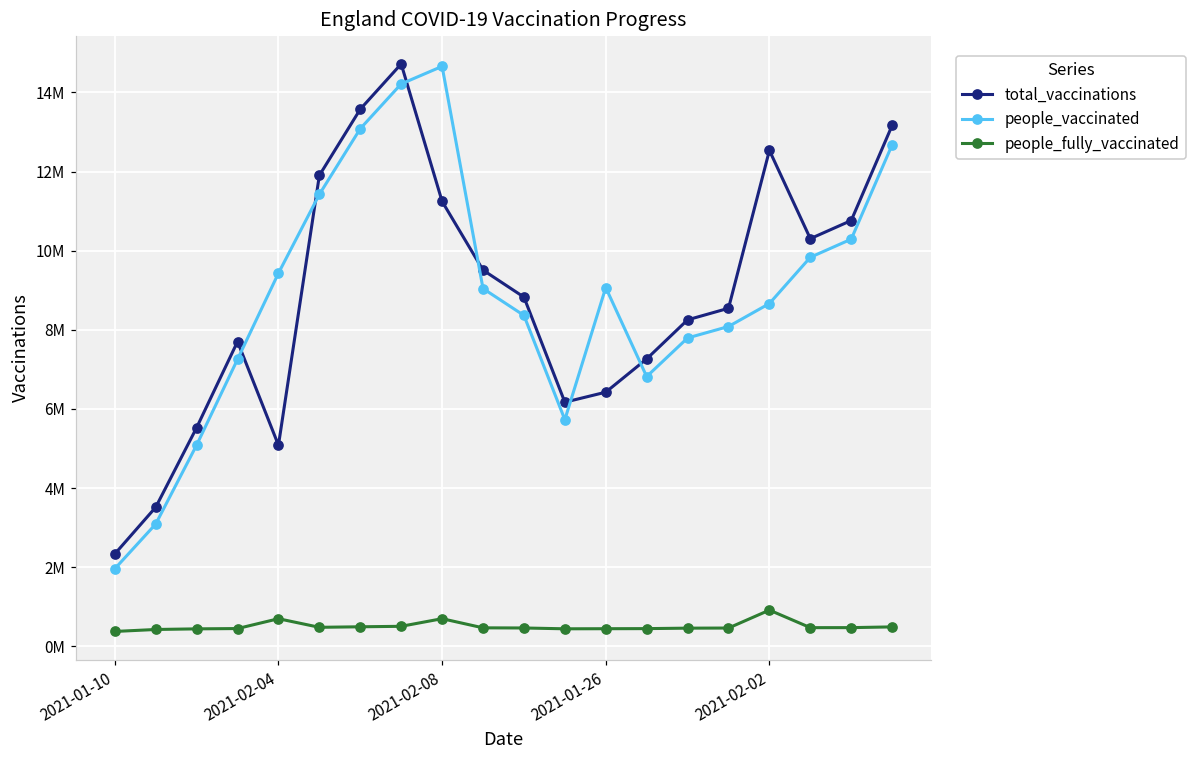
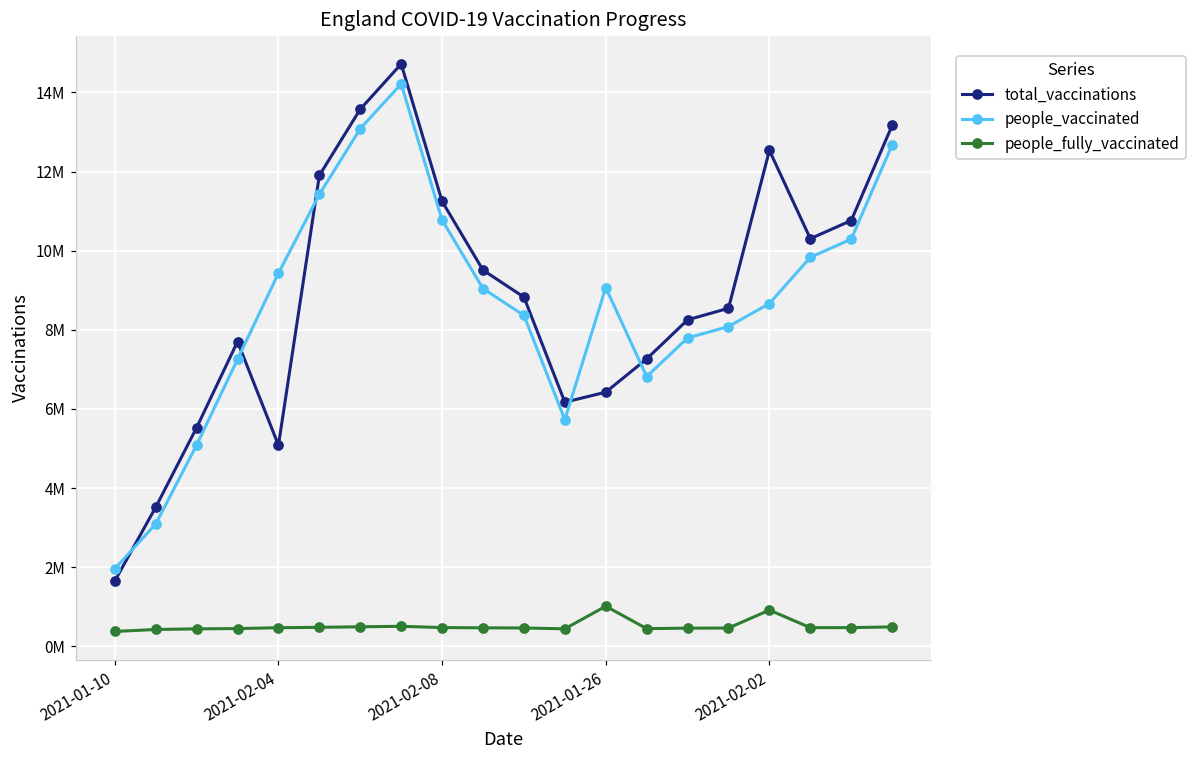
  {
    "total_vaccinations": {
-     "2021-01-10": 2300000,
+     "2021-01-10": 1700000,
      "2021-02-04": 5100000,
      "2021-02-08": 11200000,
      "2021-01-26": 6400000,
      "2021-02-02": 12500000
    },
    "people_vaccinated": {
      "2021-01-10": 2000000,
      "2021-02-04": 9400000,
-     "2021-02-08": 14700000,
+     "2021-02-08": 10800000,
      "2021-01-26": 9100000,
      "2021-02-02": 8700000
    },
    "people_fully_vaccinated": {
      "2021-01-10": 400000,
-     "2021-02-04": 700000,
-     "2021-02-08": 700000,
-     "2021-01-26": 400000,
+     "2021-02-04": 500000,
+     "2021-02-08": 500000,
+     "2021-01-26": 1000000,
      "2021-02-02": 900000
    }
  }
